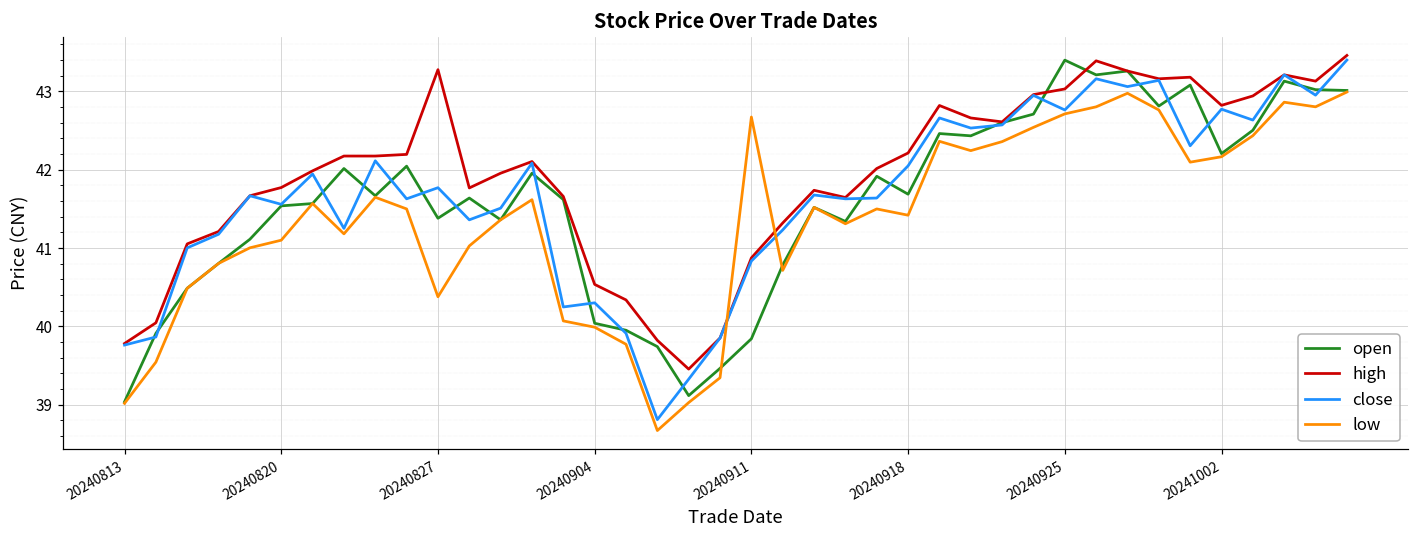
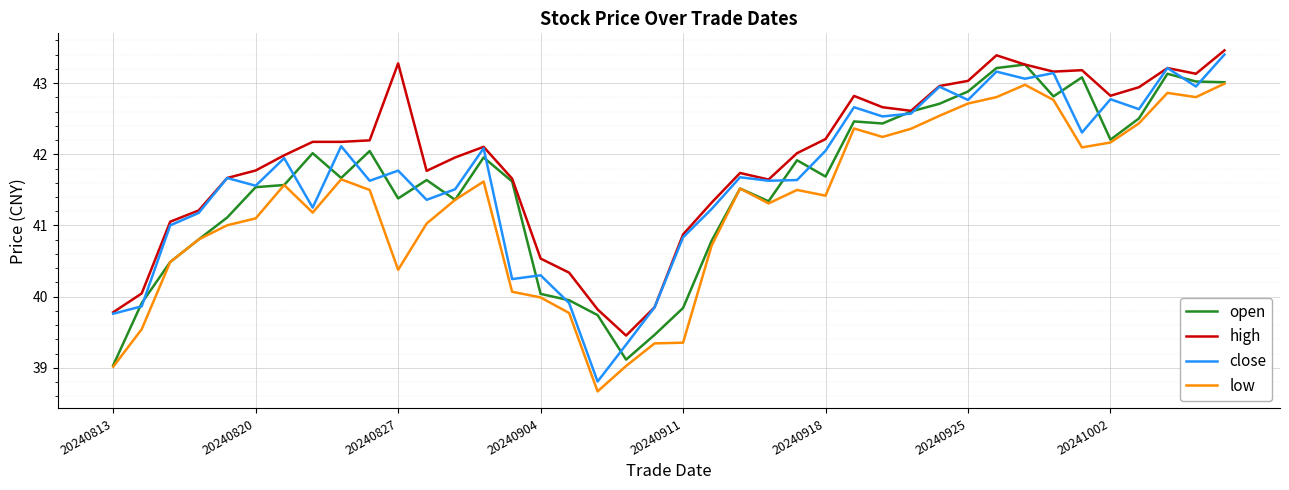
  {
    "open": {
      "20240827": 41.4,
      "20240904": 40.0,
      "20240911": 39.8,
      "20240918": 41.7,
-     "20240925": 43.4,
+     "20240925": 42.9,
      "20241002": 42.2
    },
    "high": {
      "20240820": 41.8,
      "20240827": 43.3,
      "20240904": 40.5,
      "20240911": 40.9,
      "20240918": 42.2,
      "20240925": 43.0,
      "20241002": 42.8
    },
    "close": {
      "20240827": 41.8,
      "20240904": 40.3,
      "20240911": 40.8,
      "20240918": 42.0,
      "20240925": 42.8,
      "20241002": 42.8
    },
    "low": {
      "20240820": 41.1,
      "20240827": 40.4,
      "20240904": 40.0,
-     "20240911": 42.7,
+     "20240911": 39.4,
      "20240918": 41.4,
      "20240925": 42.7,
      "20241002": 42.2
    }
  }
